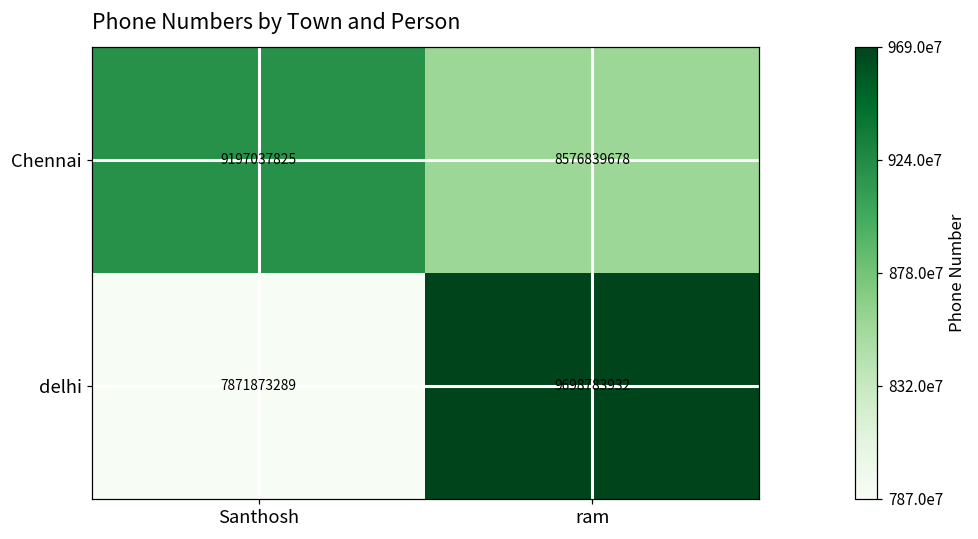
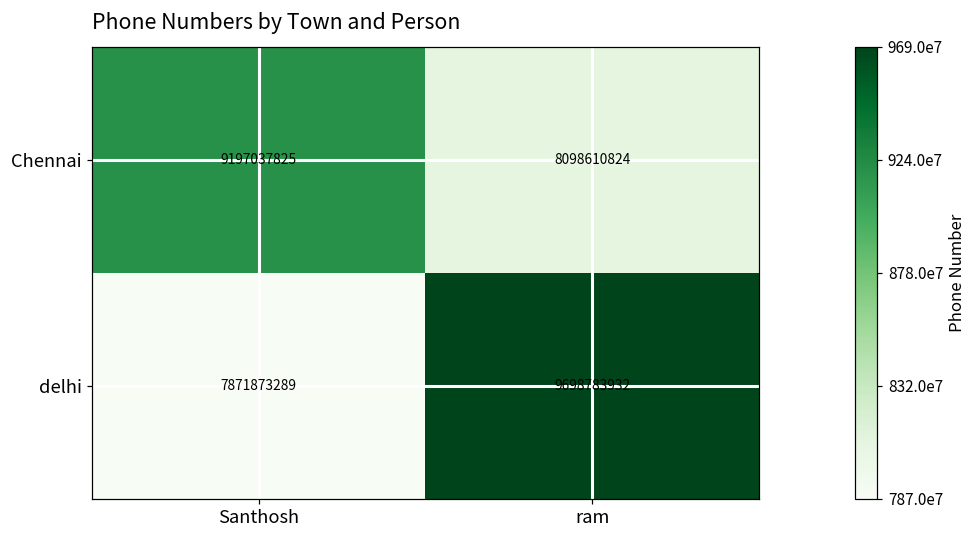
  {
    "Chennai": {
      "Santhosh": 9197037825,
-     "ram": 8576839678
+     "ram": 8098610824
    },
    "delhi": {
      "Santhosh": 7871873289,
      "ram": 9698783932
    }
  }
